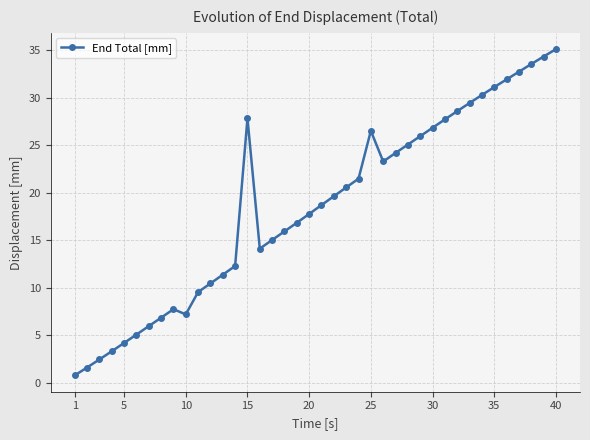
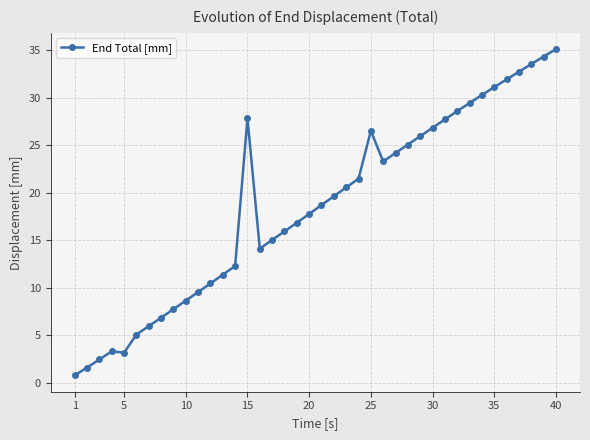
  {
    "1": 1,
-   "5": 4,
-   "10": 7,
+   "5": 3,
+   "10": 9,
    "15": 28,
    "20": 18,
    "25": 27,
    "30": 27,
    "35": 31,
    "40": 35
  }
